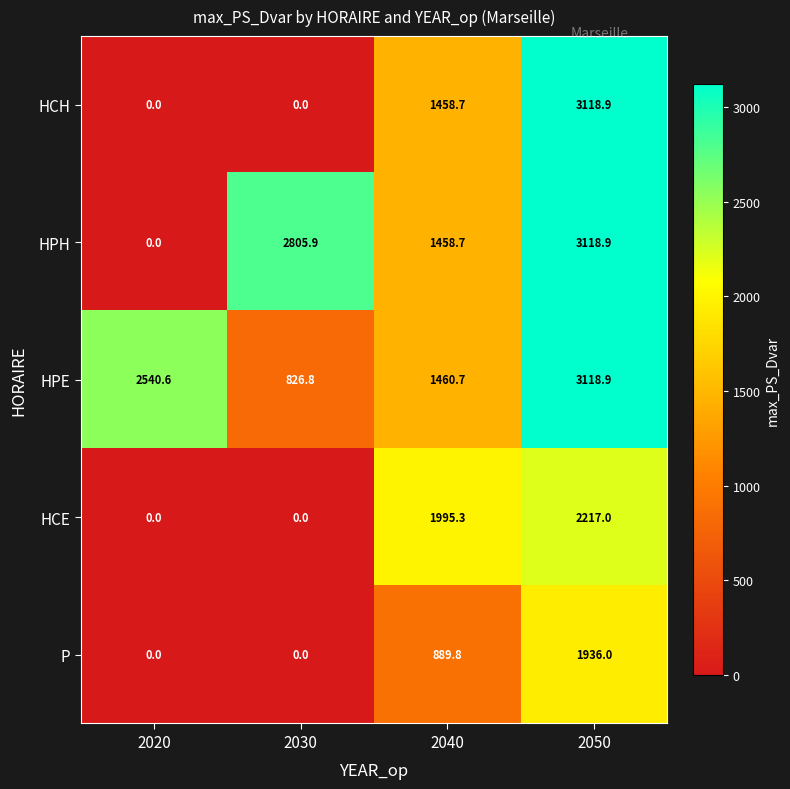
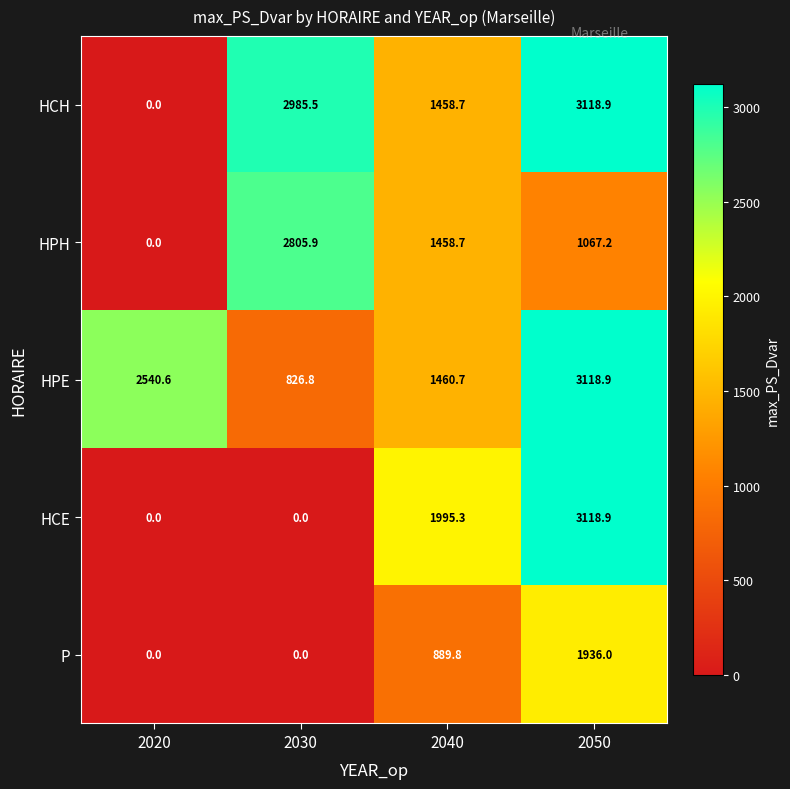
  {
    "HCH": {
      "2020": 0.0,
-     "2030": 0.0,
+     "2030": 2985.5,
      "2040": 1458.7,
      "2050": 3118.9
    },
    "HPH": {
      "2020": 0.0,
      "2030": 2805.9,
      "2040": 1458.7,
-     "2050": 3118.9
+     "2050": 1067.2
    },
    "HPE": {
      "2020": 2540.6,
      "2030": 826.8,
      "2040": 1460.7,
      "2050": 3118.9
    },
    "HCE": {
      "2020": 0.0,
      "2030": 0.0,
      "2040": 1995.3,
-     "2050": 2217.0
+     "2050": 3118.9
    },
    "P": {
      "2020": 0.0,
      "2030": 0.0,
      "2040": 889.8,
      "2050": 1936.0
    }
  }
